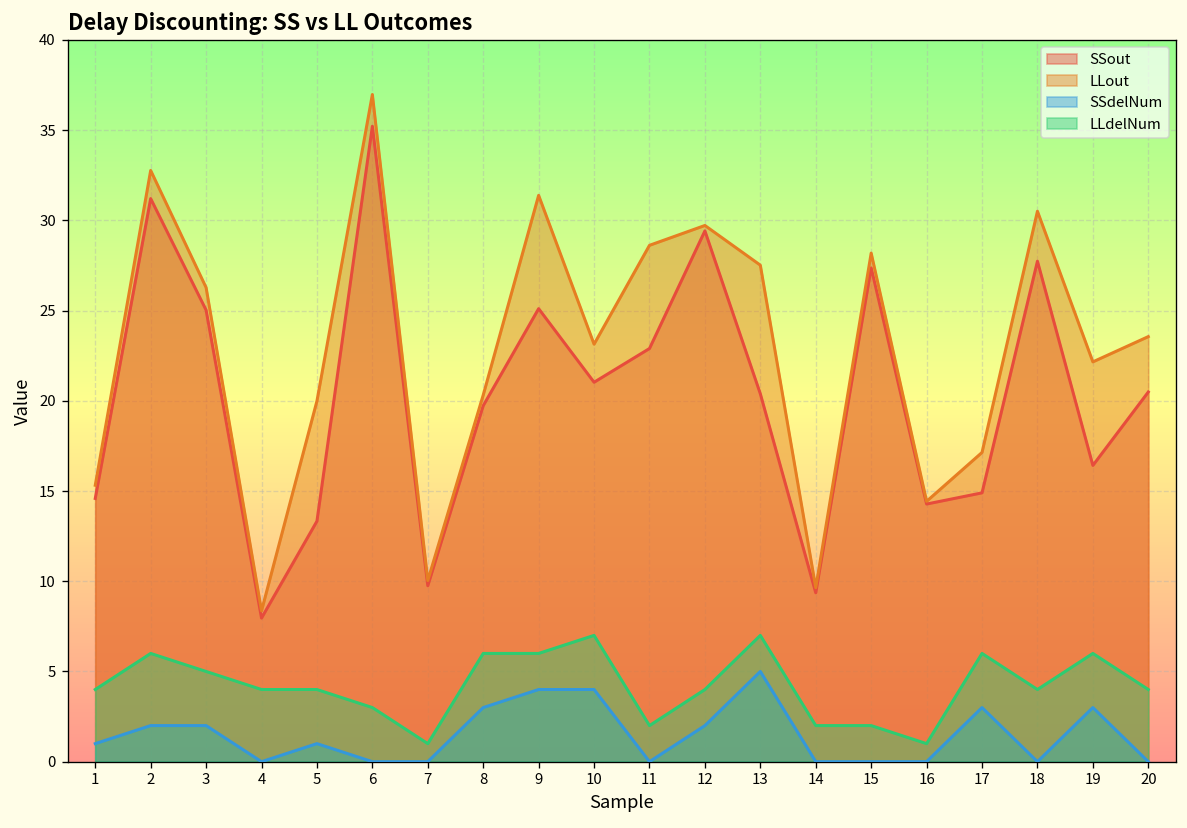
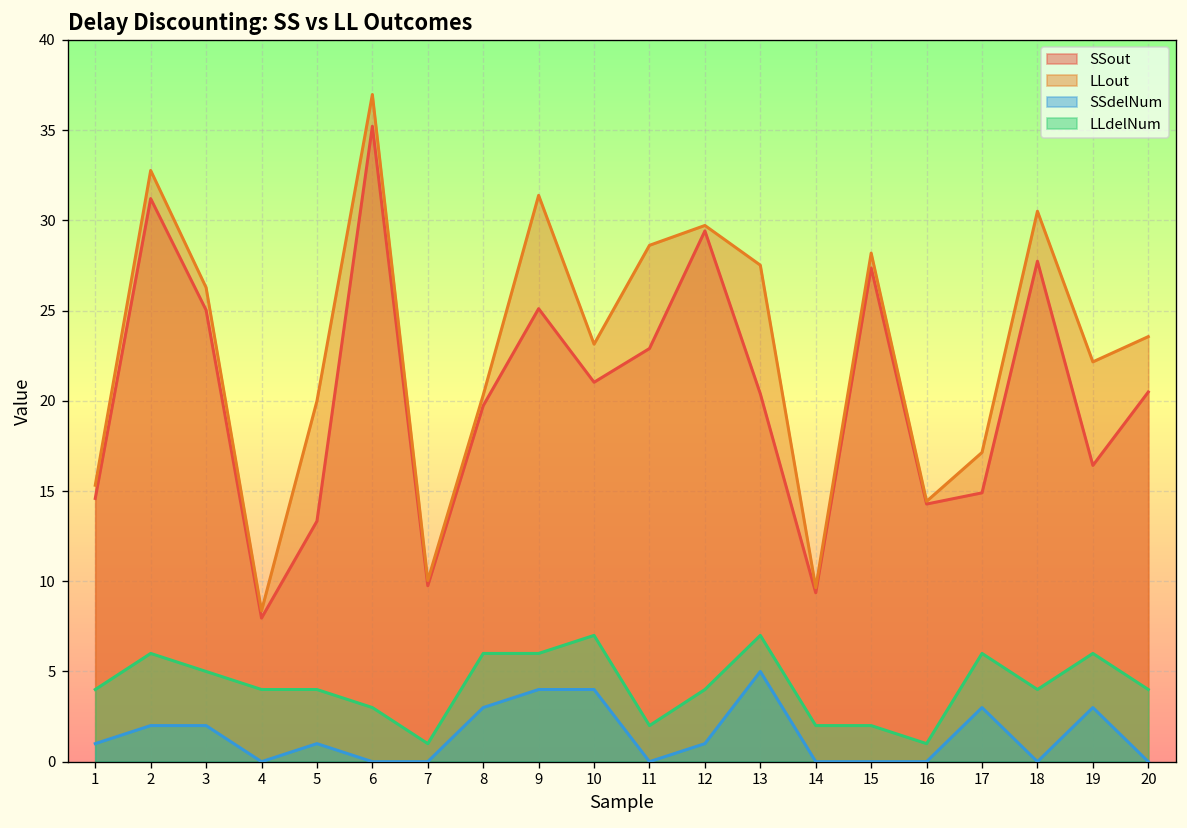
  {
    "SSdelNum": {
      "1": 1,
      "2": 2,
      "3": 2,
      "4": 0,
      "5": 1,
      "6": 0,
      "7": 0,
      "8": 3,
      "9": 4,
      "10": 4,
      "11": 0,
-     "12": 2,
+     "12": 1,
      "13": 5,
      "14": 0,
      "15": 0,
      "16": 0,
      "17": 3,
      "18": 0,
      "19": 3,
      "20": 0
    },
    "LLdelNum": {
      "1": 4,
      "2": 6,
      "3": 5,
      "4": 4,
      "5": 4,
      "6": 3,
      "7": 1,
      "8": 6,
      "9": 6,
      "10": 7,
      "11": 2,
      "12": 4,
      "13": 7,
      "14": 2,
      "15": 2,
      "16": 1,
      "17": 6,
      "18": 4,
      "19": 6,
      "20": 4
    }
  }
